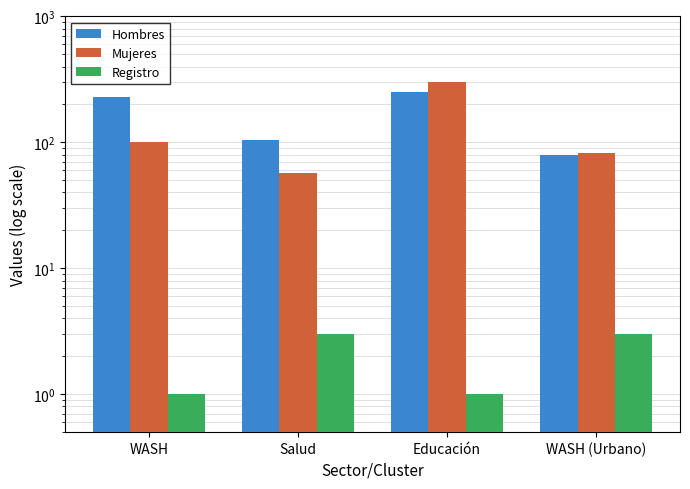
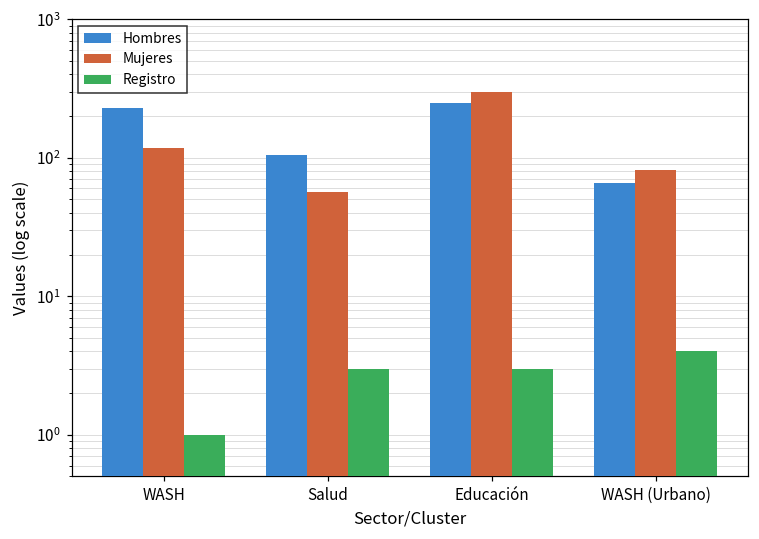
  {
    "Hombres": {
      "WASH": 230,
      "Salud": 110,
      "Educación": 250,
-     "WASH (Urbano)": 80
+     "WASH (Urbano)": 70
    },
    "Mujeres": {
-     "WASH": 100,
+     "WASH": 120,
      "Salud": 60,
      "Educación": 300,
      "WASH (Urbano)": 80
    },
    "Registro": {
      "WASH": 1,
      "Salud": 3,
-     "Educación": 1,
-     "WASH (Urbano)": 3
+     "Educación": 3,
+     "WASH (Urbano)": 4
    }
  }
